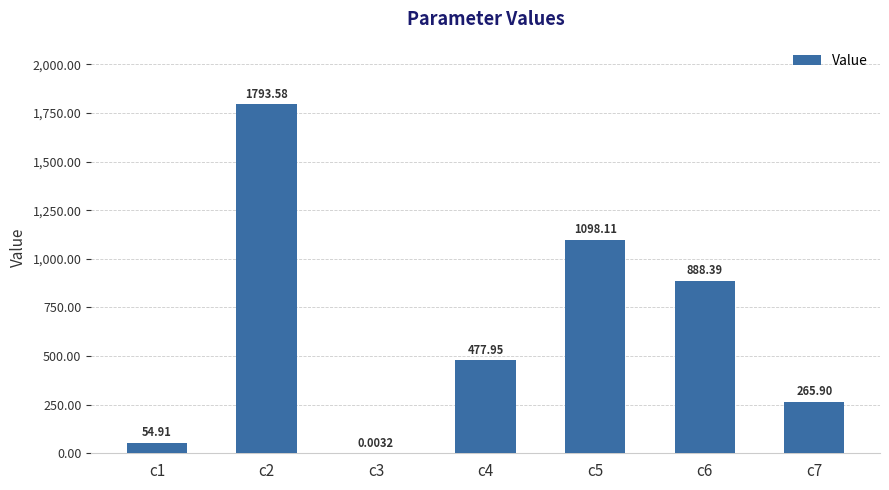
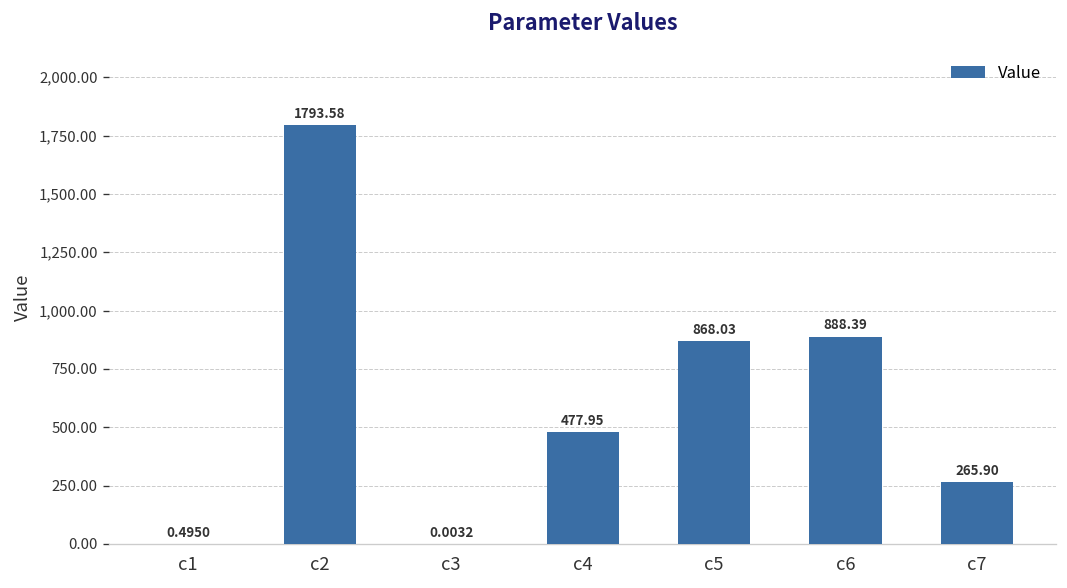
  {
-   "c1": 54.91,
+   "c1": 0.4950,
    "c2": 1793.58,
    "c3": 0.0032,
    "c4": 477.95,
-   "c5": 1098.11,
+   "c5": 868.03,
    "c6": 888.39,
    "c7": 265.90
  }
